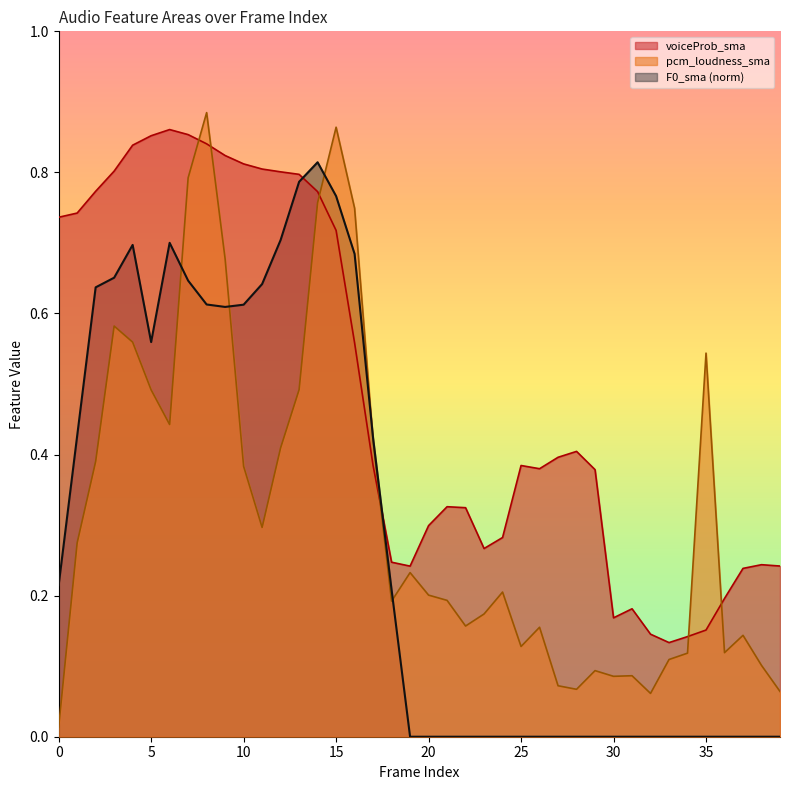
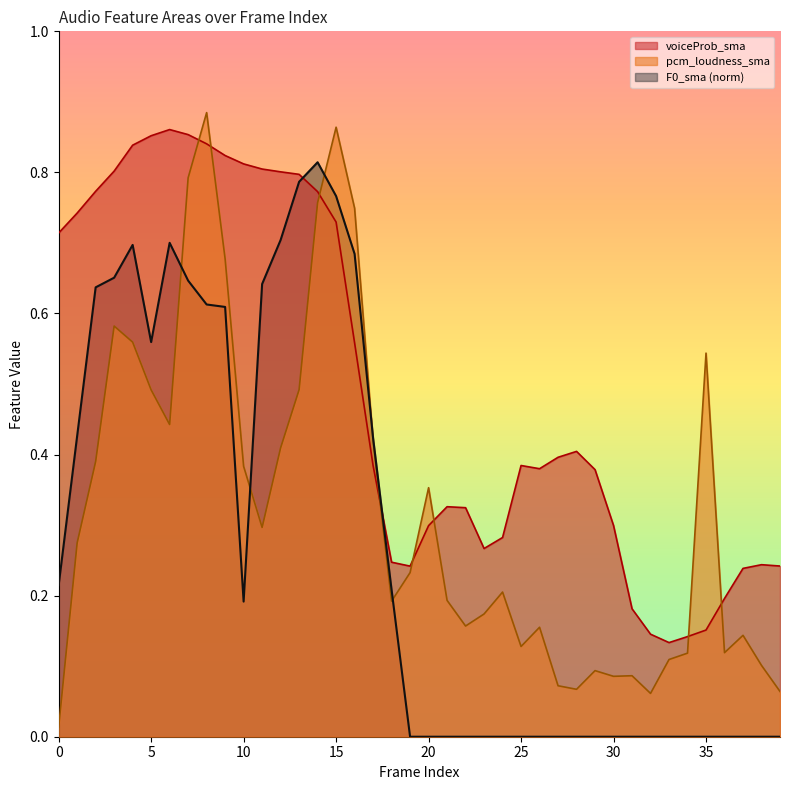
  {
    "voiceProb_sma": {
-     "0": 0.74,
+     "0": 0.71,
      "5": 0.85,
      "10": 0.81,
-     "15": 0.72,
+     "15": 0.73,
      "20": 0.30,
      "25": 0.38,
-     "30": 0.17,
+     "30": 0.30,
      "35": 0.15
    },
    "pcm_loudness_sma": {
      "0": 0.01,
      "5": 0.49,
      "10": 0.38,
      "15": 0.86,
-     "20": 0.20,
+     "20": 0.35,
      "25": 0.13,
      "30": 0.09,
      "35": 0.54
    },
    "F0_sma (norm)": {
      "0": 0.21,
      "5": 0.56,
-     "10": 0.61,
+     "10": 0.19,
      "15": 0.77,
      "20": 0.00,
      "25": 0.00,
      "30": 0.00,
      "35": 0.00
    }
  }
